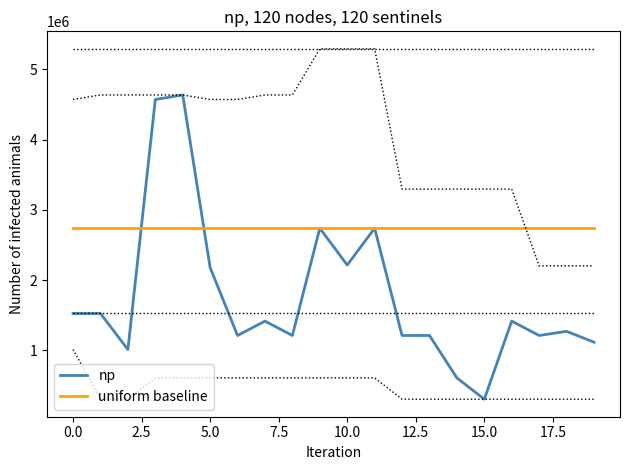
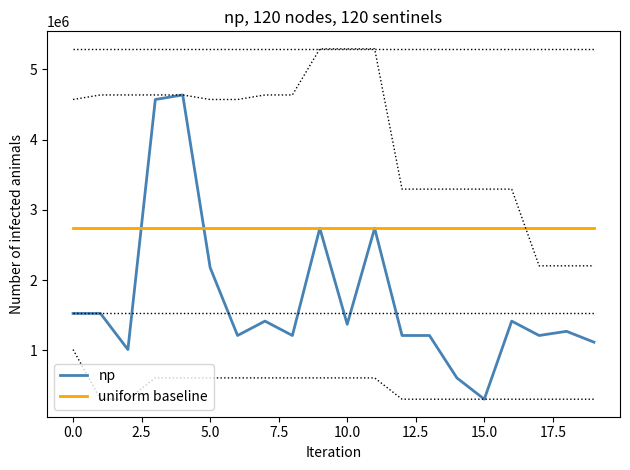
  {
    "np": {
      "5.0": 2200000,
-     "10.0": 2200000
+     "10.0": 1400000
    },
    "uniform baseline": {
      "0.0": 2700000,
      "5.0": 2700000,
      "10.0": 2700000,
      "15.0": 2700000
    }
  }
